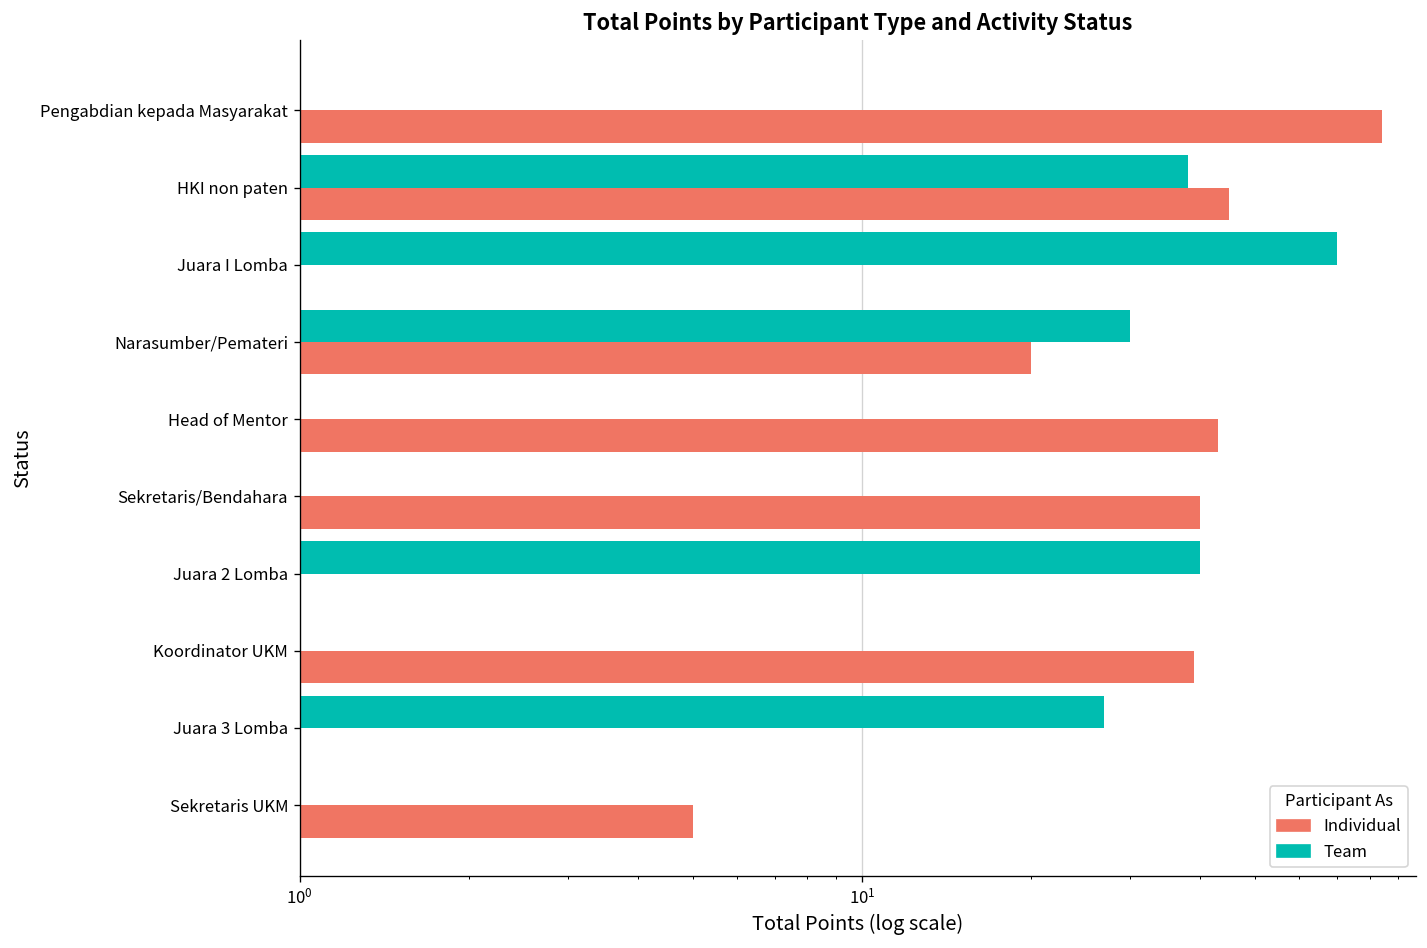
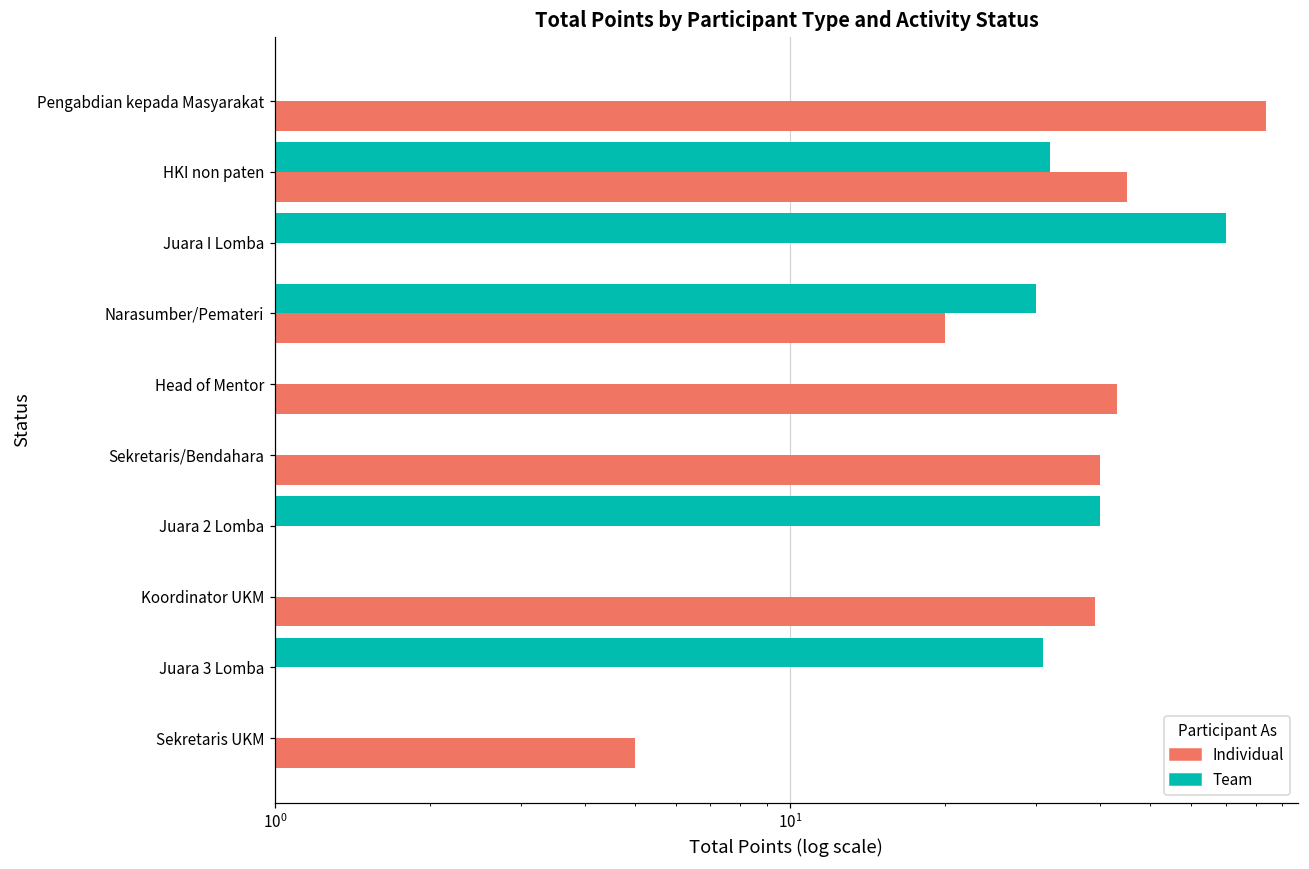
  {
    "Team": {
-     "HKI non paten": 38,
+     "HKI non paten": 32,
      "Juara I Lomba": 70,
      "Narasumber/Pemateri": 30,
      "Juara 2 Lomba": 40,
-     "Juara 3 Lomba": 27
+     "Juara 3 Lomba": 31
    },
    "Individual": {
      "Pengabdian kepada Masyarakat": 84,
      "HKI non paten": 45,
      "Narasumber/Pemateri": 20,
      "Head of Mentor": 43,
      "Sekretaris/Bendahara": 40,
      "Koordinator UKM": 39,
      "Sekretaris UKM": 5
    }
  }
